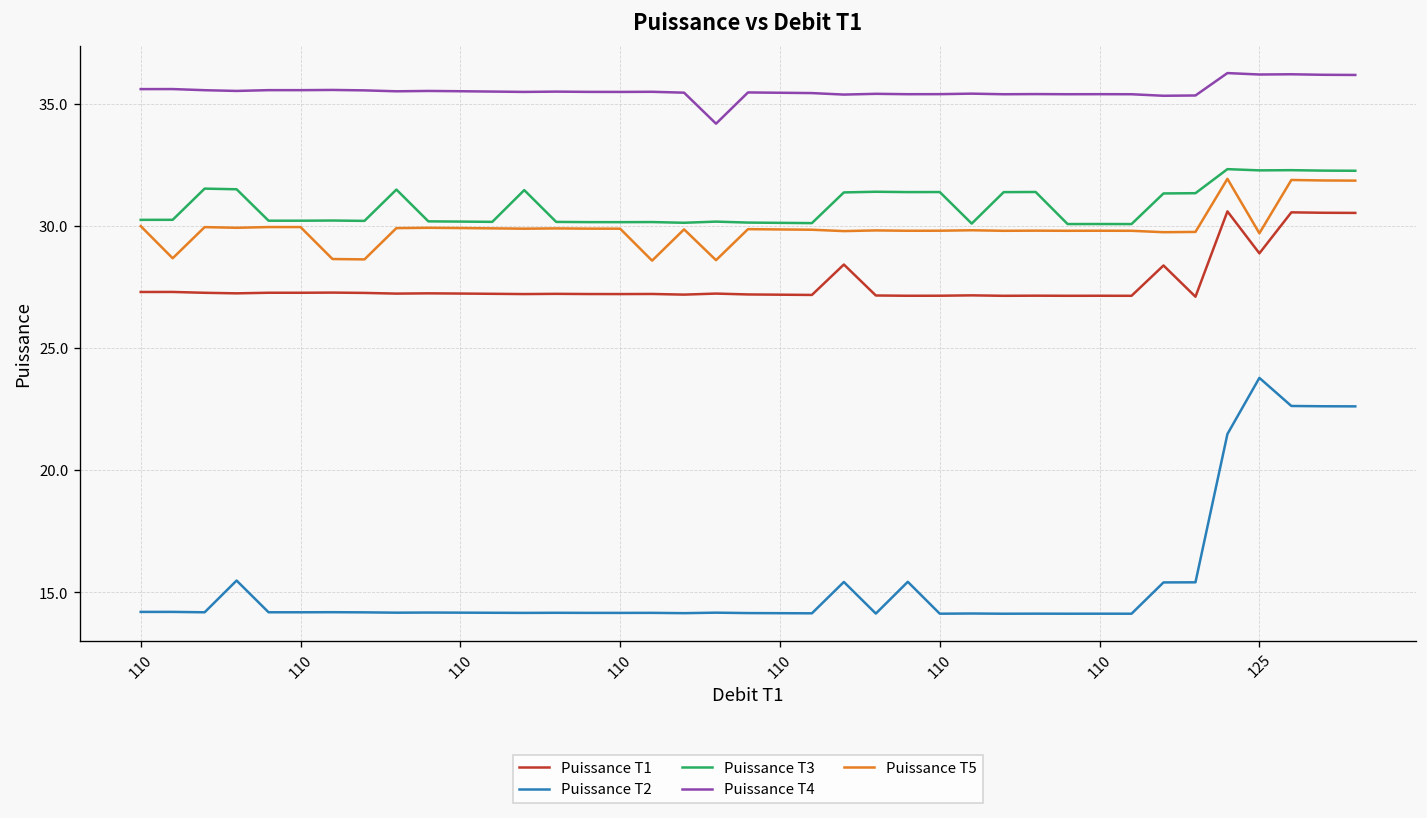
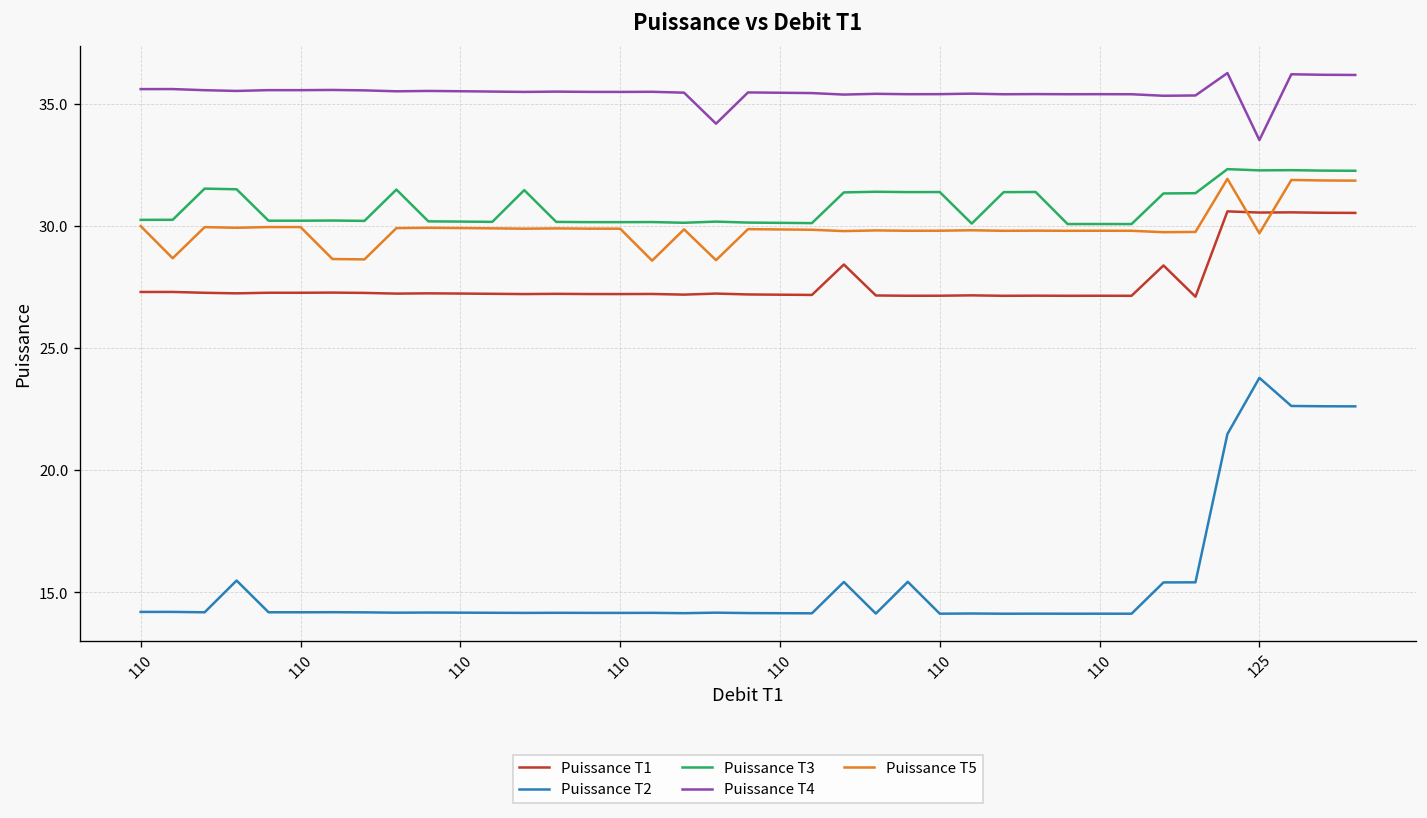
  {
    "Puissance T1": {
-     "125": 28.9
+     "125": 30.6
    },
    "Puissance T2": {
      "125": 23.8
    },
    "Puissance T3": {
      "125": 32.3
    },
    "Puissance T4": {
-     "125": 36.2
+     "125": 33.5
    },
    "Puissance T5": {
      "125": 29.7
    }
  }
